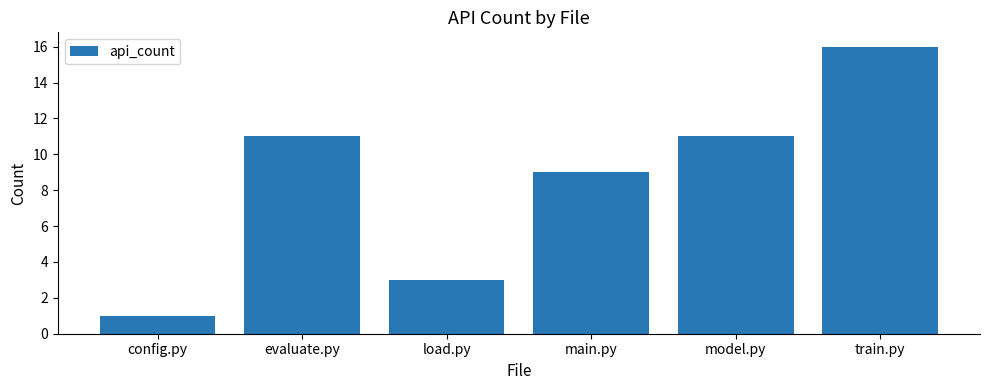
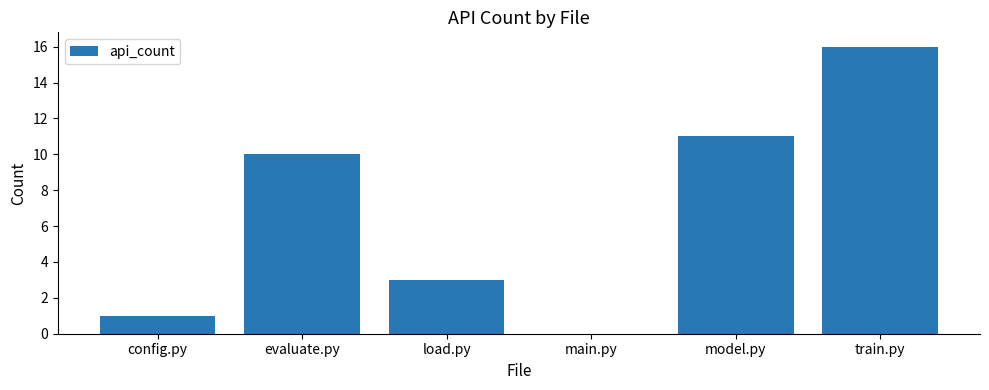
  {
    "config.py": 1,
-   "evaluate.py": 11,
+   "evaluate.py": 10,
    "load.py": 3,
-   "main.py": 9,
+   "main.py": 0,
    "model.py": 11,
    "train.py": 16
  }
